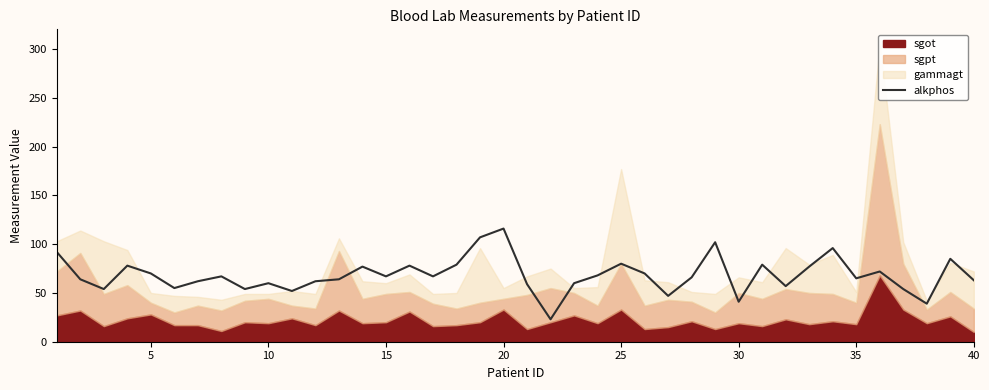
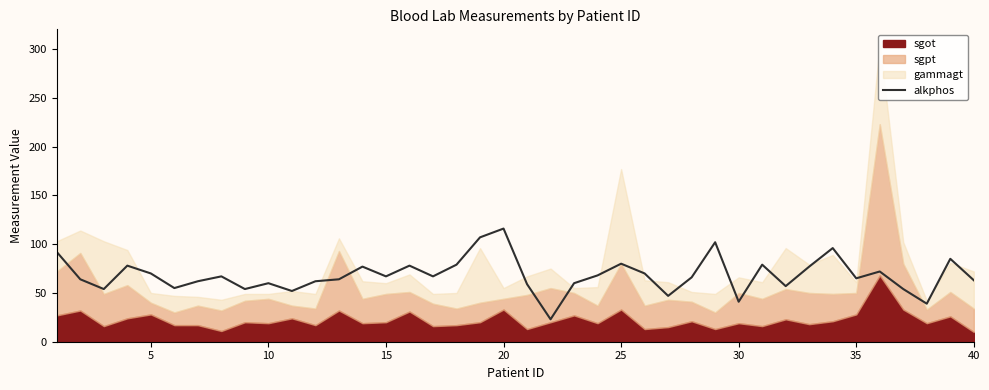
  {
    "alkphos": {
      "5": 70,
      "10": 60,
      "15": 70,
      "20": 120,
      "30": 40,
      "35": 70,
      "40": 60
    },
    "sgot": {
      "5": 30,
      "10": 20,
      "15": 20,
      "20": 30,
      "25": 30,
      "30": 20,
-     "35": 20,
+     "35": 30,
      "40": 10
    },
    "sgpt": {
      "5": 10,
      "10": 30,
      "15": 30,
      "20": 10,
      "30": 30,
      "35": 20,
      "40": 20
    },
    "gammagt": {
      "5": 10,
      "10": 10,
      "15": 10,
      "20": 10,
      "25": 100,
      "30": 20,
      "35": 10,
      "40": 40
    }
  }
